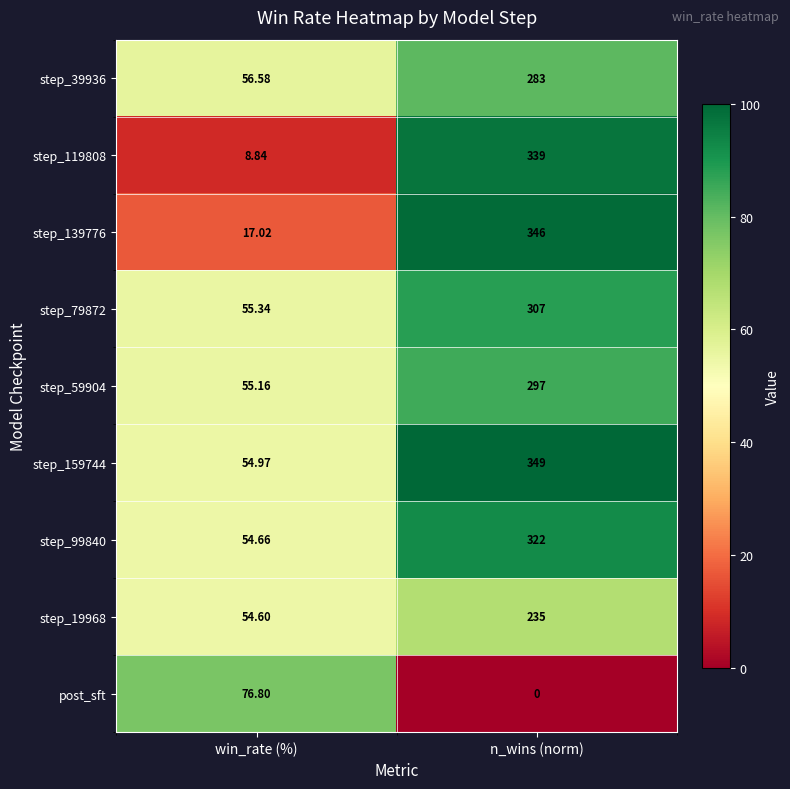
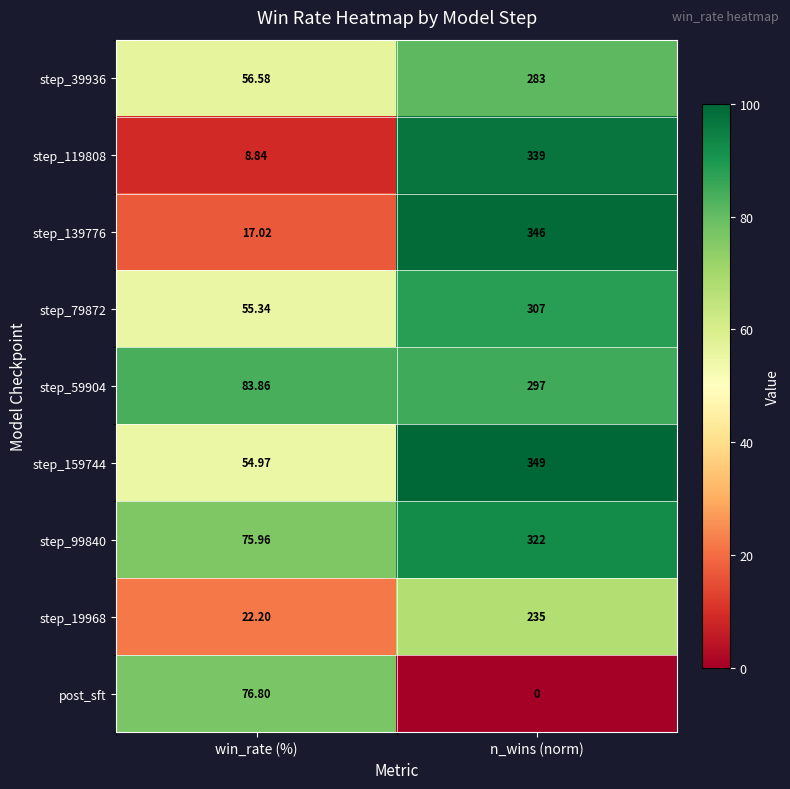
  {
    "step_39936": {
      "win_rate (%)": 56.58,
      "n_wins (norm)": 283
    },
    "step_119808": {
      "win_rate (%)": 8.84,
      "n_wins (norm)": 339
    },
    "step_139776": {
      "win_rate (%)": 17.02,
      "n_wins (norm)": 346
    },
    "step_79872": {
      "win_rate (%)": 55.34,
      "n_wins (norm)": 307
    },
    "step_59904": {
-     "win_rate (%)": 55.16,
+     "win_rate (%)": 83.86,
      "n_wins (norm)": 297
    },
    "step_159744": {
      "win_rate (%)": 54.97,
      "n_wins (norm)": 349
    },
    "step_99840": {
-     "win_rate (%)": 54.66,
+     "win_rate (%)": 75.96,
      "n_wins (norm)": 322
    },
    "step_19968": {
-     "win_rate (%)": 54.60,
+     "win_rate (%)": 22.20,
      "n_wins (norm)": 235
    },
    "post_sft": {
      "win_rate (%)": 76.80,
      "n_wins (norm)": 0
    }
  }
